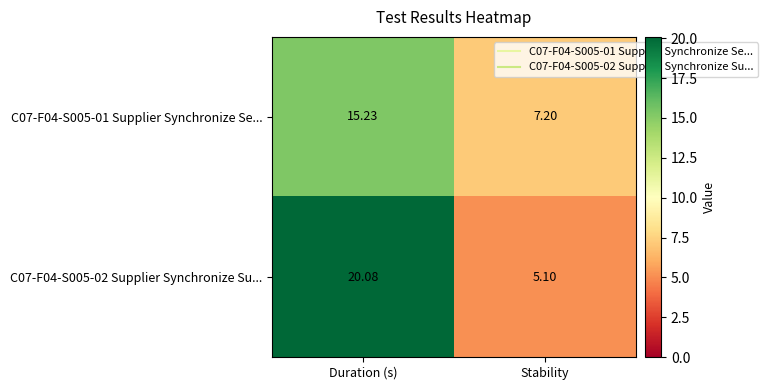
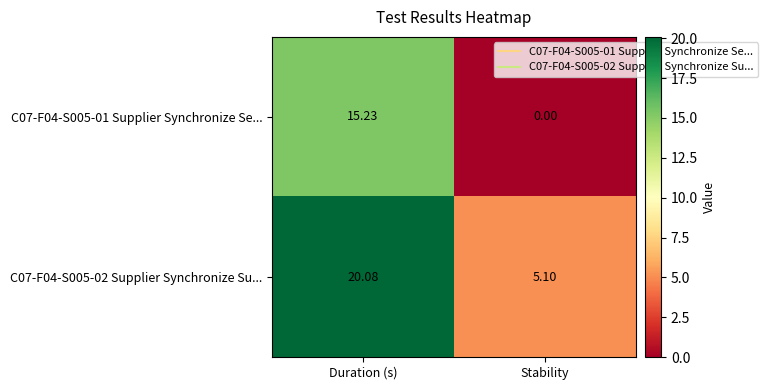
  {
    "C07-F04-S005-01 Supplier Synchronize Se...": {
      "Duration (s)": 15.23,
-     "Stability": 7.20
+     "Stability": 0.00
    },
    "C07-F04-S005-02 Supplier Synchronize Su...": {
      "Duration (s)": 20.08,
      "Stability": 5.10
    }
  }
